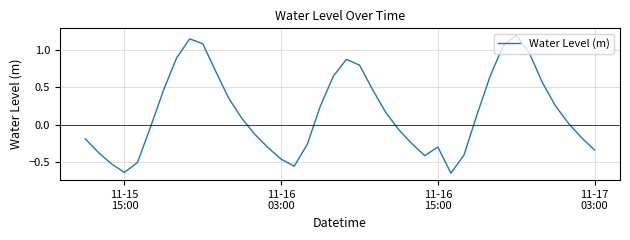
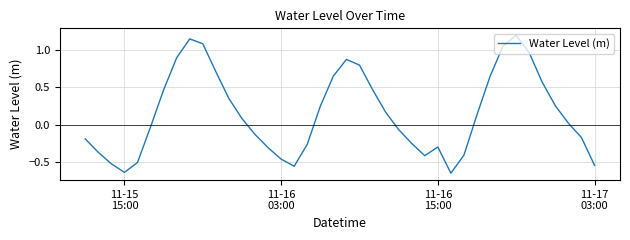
  {
    "11-15 15:00": -0.6,
    "11-16 03:00": -0.5,
    "11-16 15:00": -0.3,
-   "11-17 03:00": -0.3
+   "11-17 03:00": -0.5
  }
